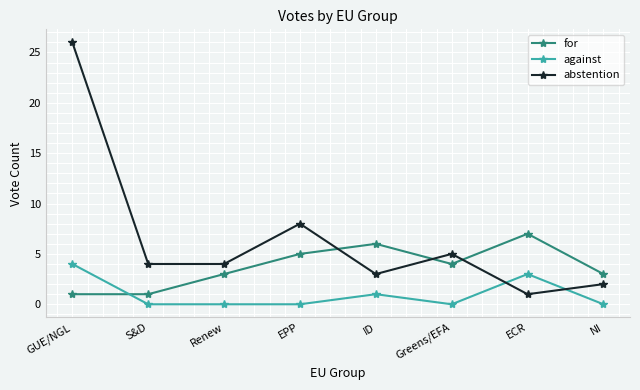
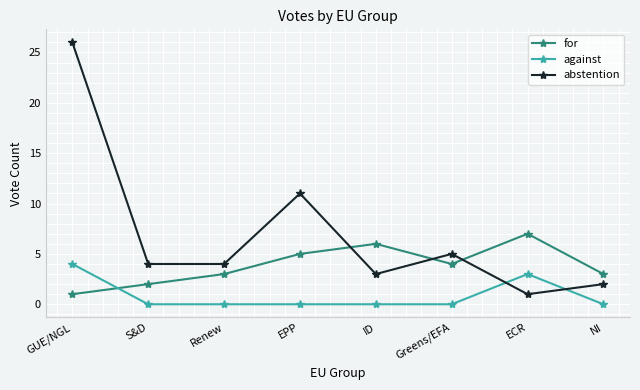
  {
    "for": {
      "GUE/NGL": 1,
-     "S&D": 1,
+     "S&D": 2,
      "Renew": 3,
      "EPP": 5,
      "ID": 6,
      "Greens/EFA": 4,
      "ECR": 7,
      "NI": 3
    },
    "against": {
      "GUE/NGL": 4,
      "S&D": 0,
      "Renew": 0,
      "EPP": 0,
-     "ID": 1,
+     "ID": 0,
      "Greens/EFA": 0,
      "ECR": 3,
      "NI": 0
    },
    "abstention": {
      "GUE/NGL": 26,
      "S&D": 4,
      "Renew": 4,
-     "EPP": 8,
+     "EPP": 11,
      "ID": 3,
      "Greens/EFA": 5,
      "ECR": 1,
      "NI": 2
    }
  }
